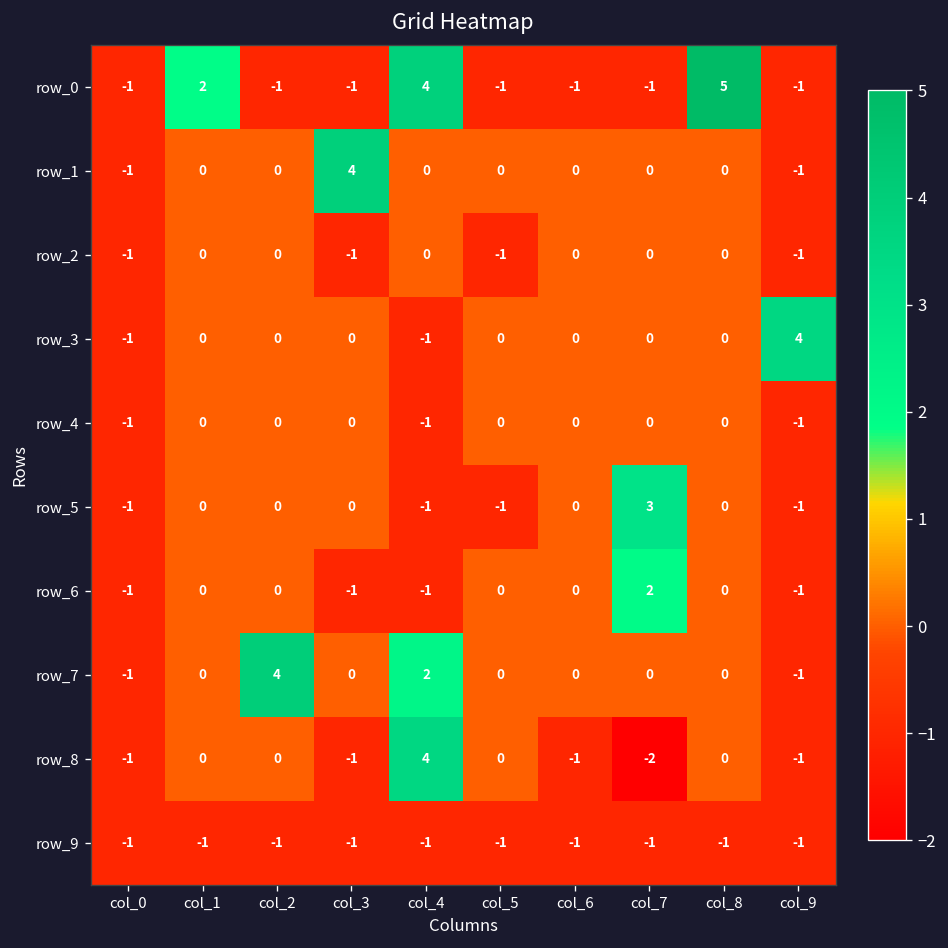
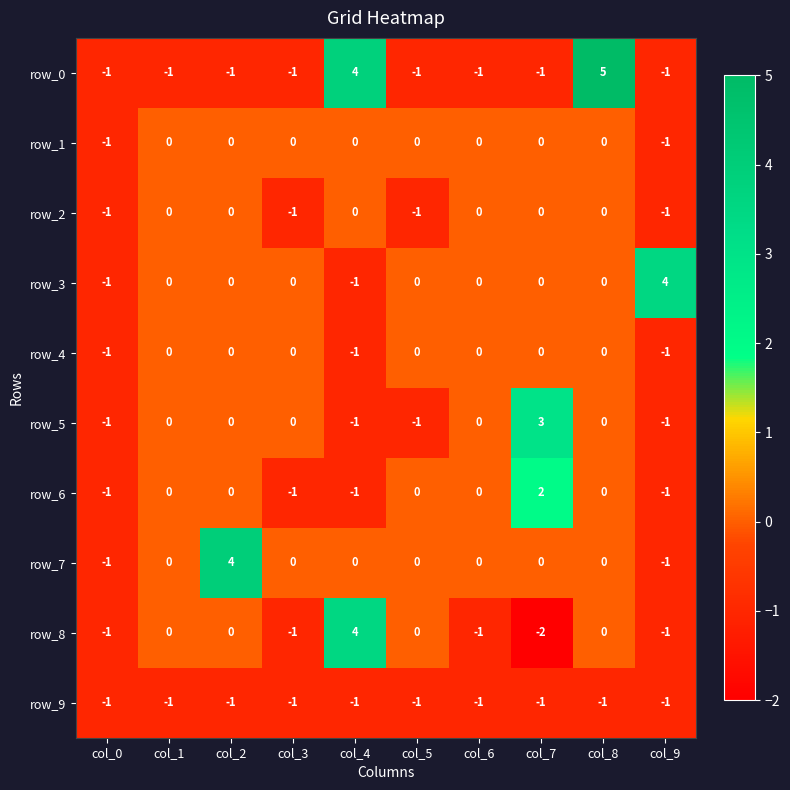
  {
    "row_0": {
      "col_0": -1,
-     "col_1": 2,
+     "col_1": -1,
      "col_2": -1,
      "col_3": -1,
      "col_4": 4,
      "col_5": -1,
      "col_6": -1,
      "col_7": -1,
      "col_8": 5,
      "col_9": -1
    },
    "row_1": {
      "col_0": -1,
      "col_1": 0,
      "col_2": 0,
-     "col_3": 4,
+     "col_3": 0,
      "col_4": 0,
      "col_5": 0,
      "col_6": 0,
      "col_7": 0,
      "col_8": 0,
      "col_9": -1
    },
    "row_2": {
      "col_0": -1,
      "col_1": 0,
      "col_2": 0,
      "col_3": -1,
      "col_4": 0,
      "col_5": -1,
      "col_6": 0,
      "col_7": 0,
      "col_8": 0,
      "col_9": -1
    },
    "row_3": {
      "col_0": -1,
      "col_1": 0,
      "col_2": 0,
      "col_3": 0,
      "col_4": -1,
      "col_5": 0,
      "col_6": 0,
      "col_7": 0,
      "col_8": 0,
      "col_9": 4
    },
    "row_4": {
      "col_0": -1,
      "col_1": 0,
      "col_2": 0,
      "col_3": 0,
      "col_4": -1,
      "col_5": 0,
      "col_6": 0,
      "col_7": 0,
      "col_8": 0,
      "col_9": -1
    },
    "row_5": {
      "col_0": -1,
      "col_1": 0,
      "col_2": 0,
      "col_3": 0,
      "col_4": -1,
      "col_5": -1,
      "col_6": 0,
      "col_7": 3,
      "col_8": 0,
      "col_9": -1
    },
    "row_6": {
      "col_0": -1,
      "col_1": 0,
      "col_2": 0,
      "col_3": -1,
      "col_4": -1,
      "col_5": 0,
      "col_6": 0,
      "col_7": 2,
      "col_8": 0,
      "col_9": -1
    },
    "row_7": {
      "col_0": -1,
      "col_1": 0,
      "col_2": 4,
      "col_3": 0,
-     "col_4": 2,
+     "col_4": 0,
      "col_5": 0,
      "col_6": 0,
      "col_7": 0,
      "col_8": 0,
      "col_9": -1
    },
    "row_8": {
      "col_0": -1,
      "col_1": 0,
      "col_2": 0,
      "col_3": -1,
      "col_4": 4,
      "col_5": 0,
      "col_6": -1,
      "col_7": -2,
      "col_8": 0,
      "col_9": -1
    },
    "row_9": {
      "col_0": -1,
      "col_1": -1,
      "col_2": -1,
      "col_3": -1,
      "col_4": -1,
      "col_5": -1,
      "col_6": -1,
      "col_7": -1,
      "col_8": -1,
      "col_9": -1
    }
  }
